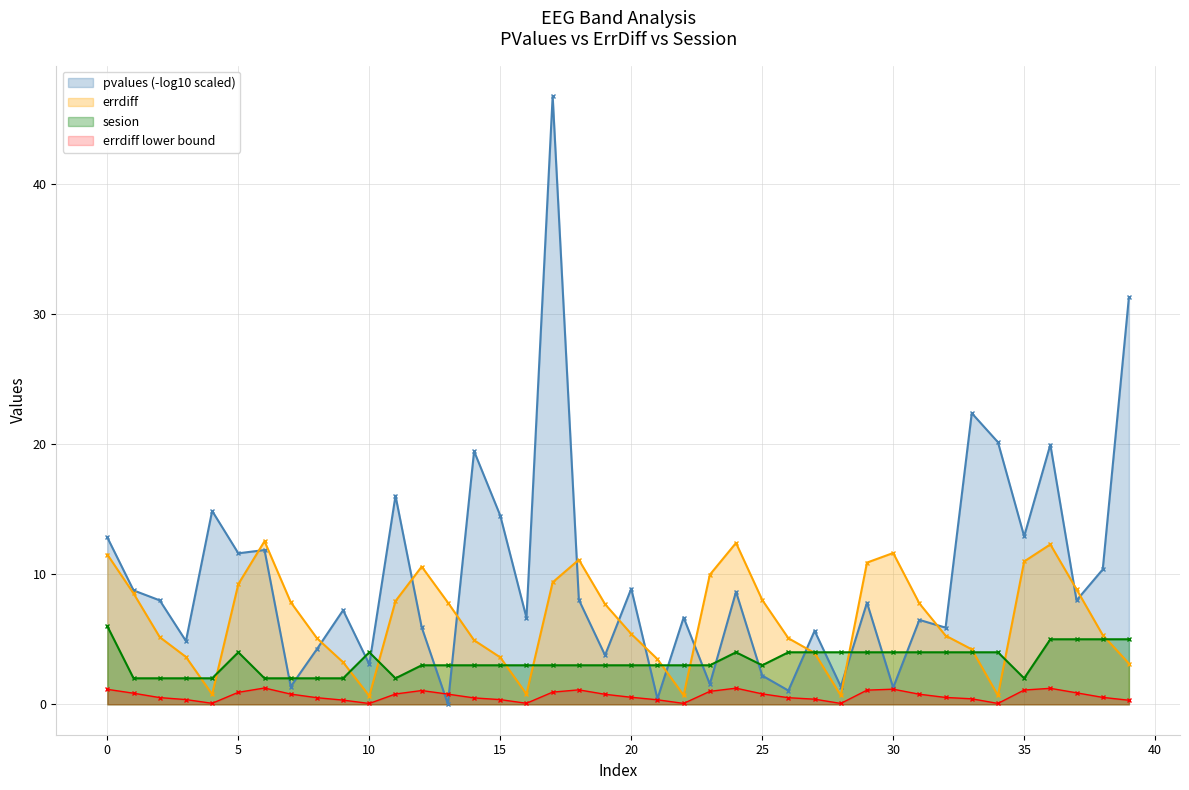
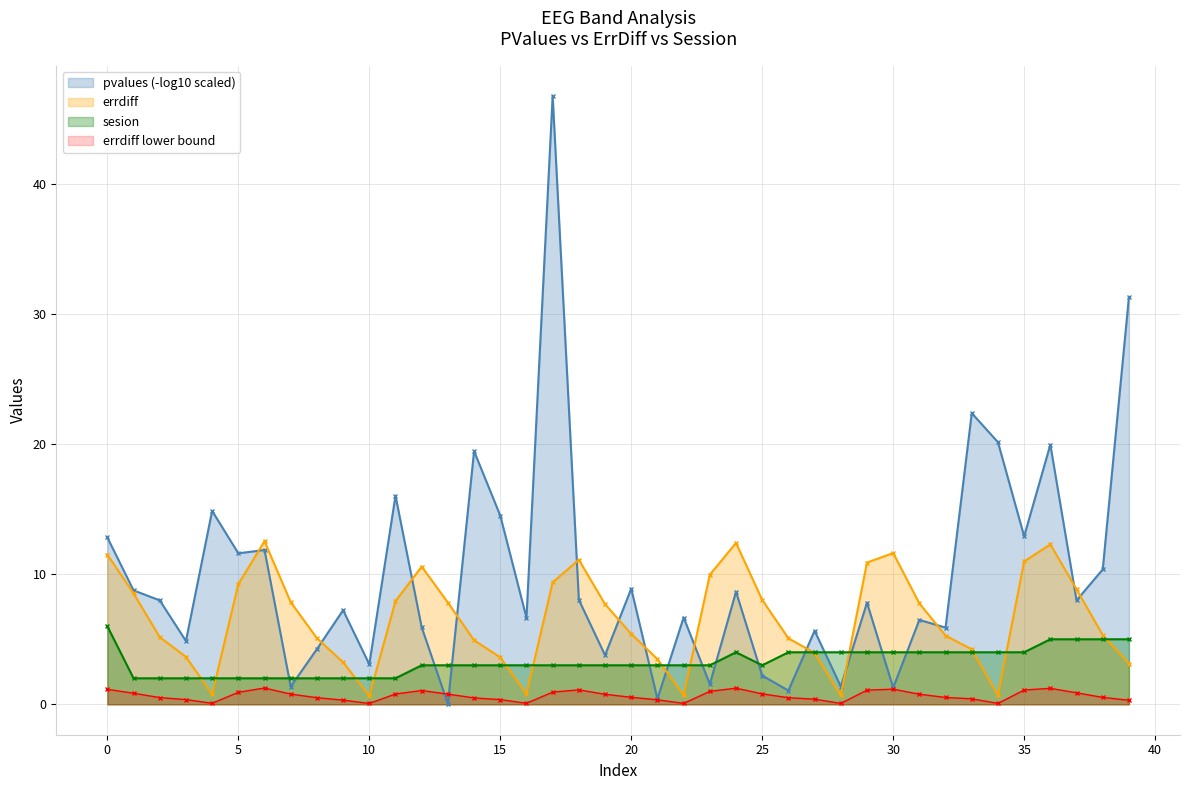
  {
    "pvalues (-log10 scaled)": {
      "0": 13,
      "5": 11.6,
      "10": 3,
      "15": 14.5,
      "20": 9,
      "25": 2.2,
      "35": 13
    },
    "sesion": {
      "0": 6,
-     "5": 4,
-     "10": 4,
+     "5": 2,
+     "10": 2,
      "15": 3,
      "20": 3,
      "25": 3,
      "30": 4,
-     "35": 2
+     "35": 4
    }
  }
